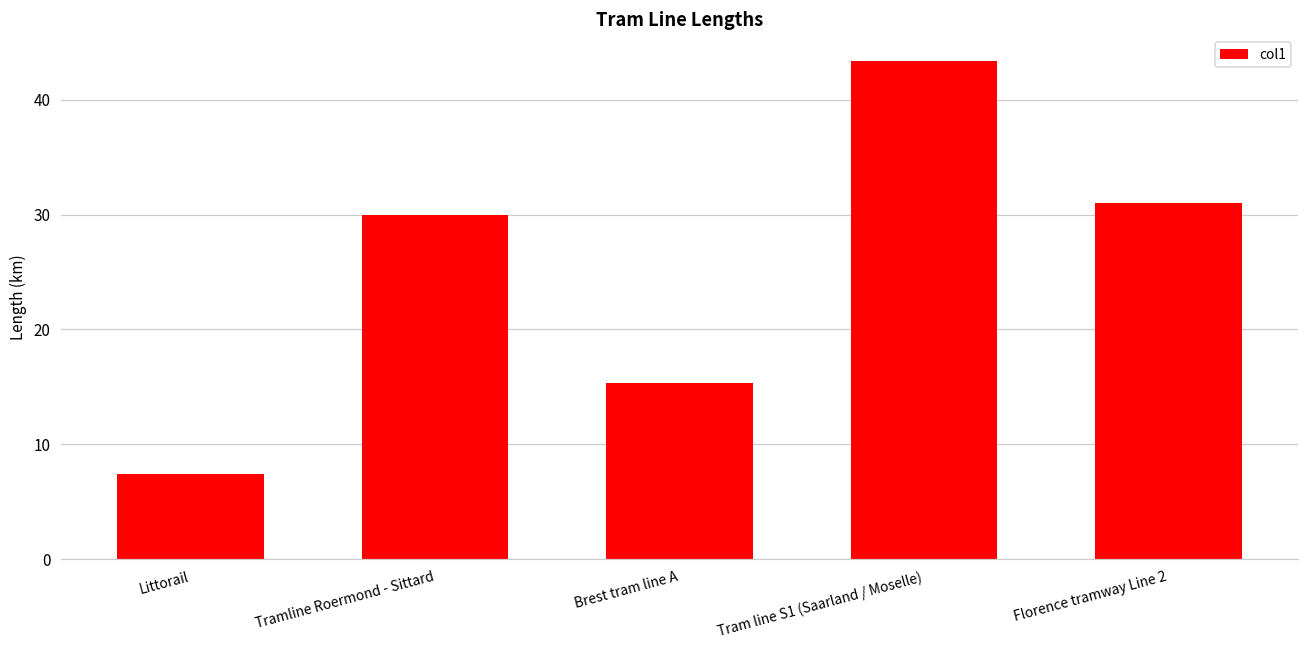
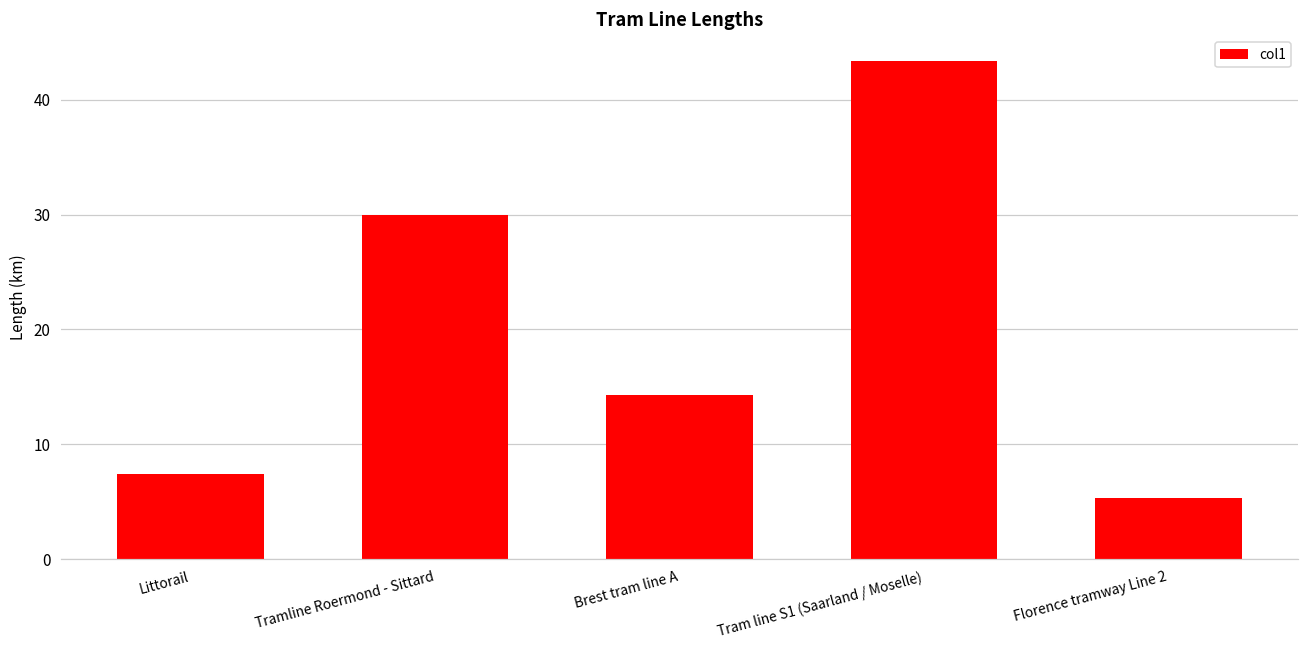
  {
    "Littorail": 7.4,
    "Tramline Roermond - Sittard": 30.0,
-   "Brest tram line A": 15.3,
+   "Brest tram line A": 14.3,
    "Tram line S1 (Saarland / Moselle)": 43.4,
-   "Florence tramway Line 2": 31.0
+   "Florence tramway Line 2": 5.3
  }
